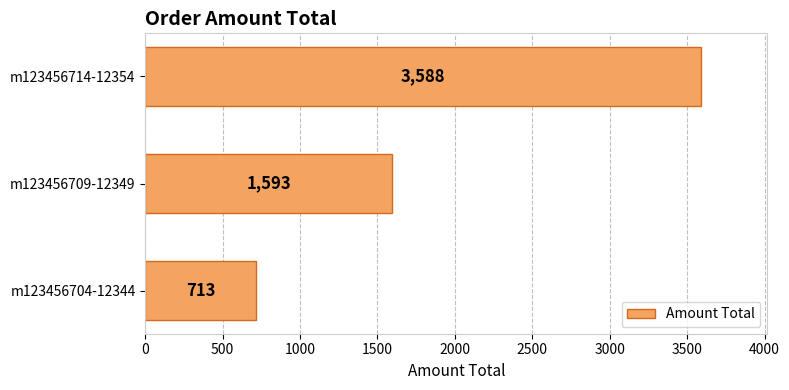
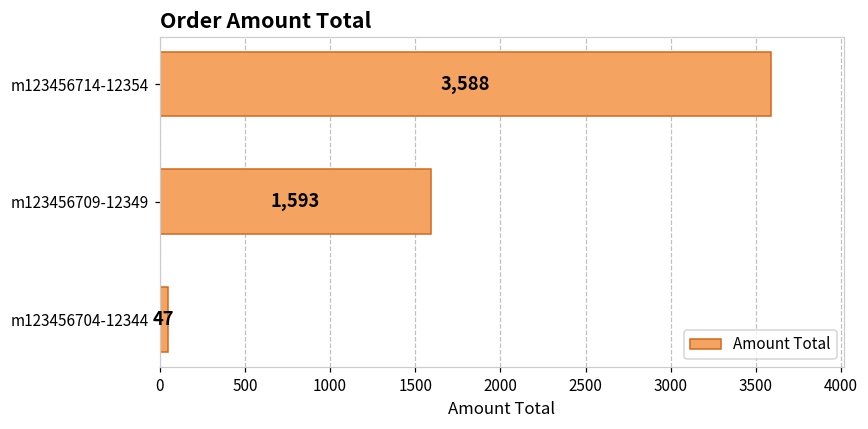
  {
    "m123456714-12354": "3,588",
    "m123456709-12349": "1,593",
-   "m123456704-12344": "713"
+   "m123456704-12344": "47"
  }
